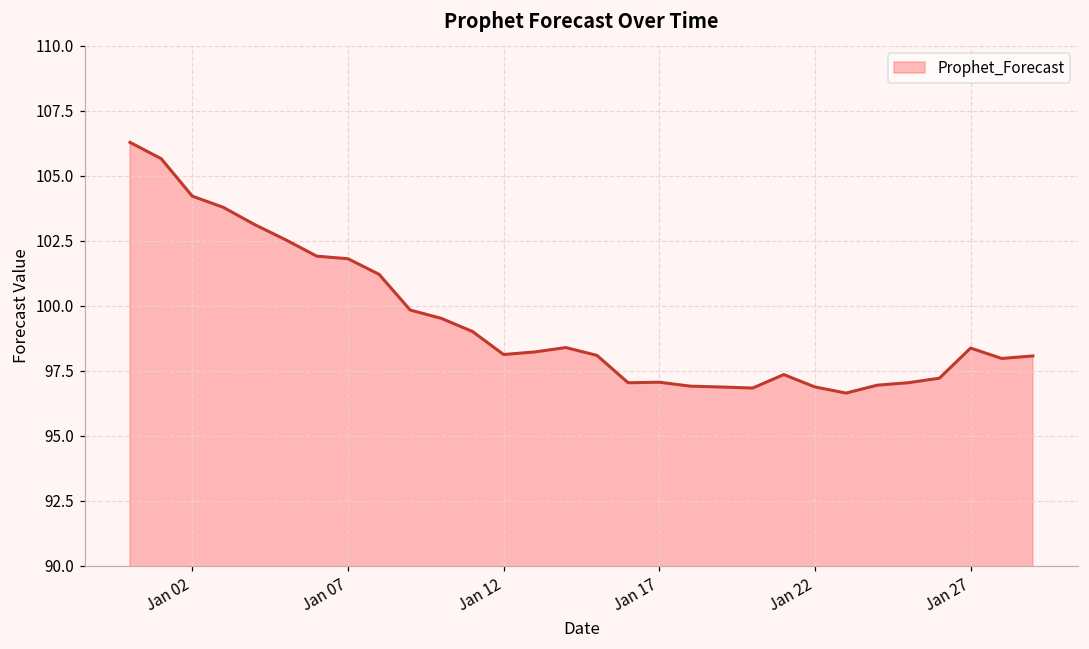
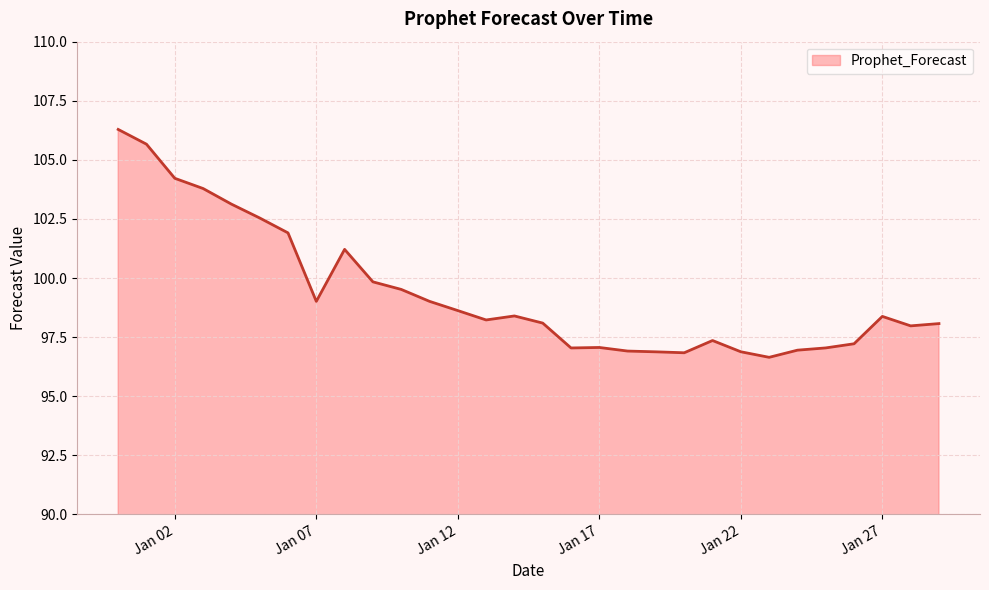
  {
    "Jan 02": 104.2,
-   "Jan 07": 101.8,
-   "Jan 12": 98.1,
+   "Jan 07": 99.0,
+   "Jan 12": 98.6,
    "Jan 17": 97.1,
    "Jan 22": 96.9,
    "Jan 27": 98.4
  }
